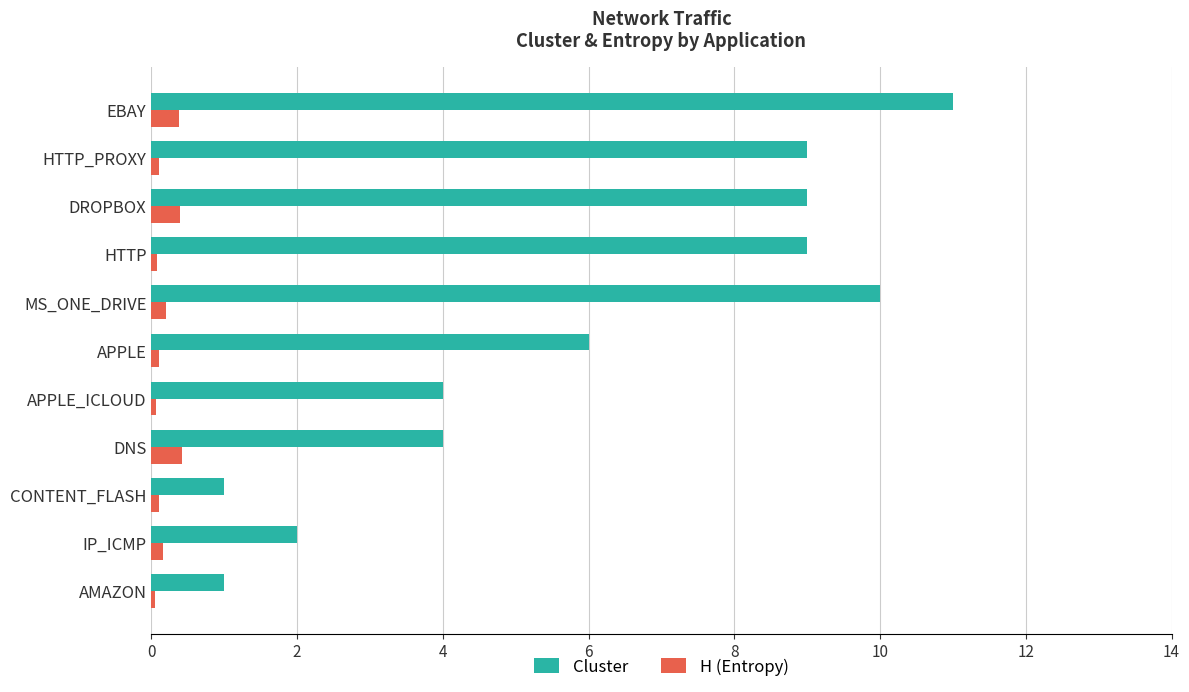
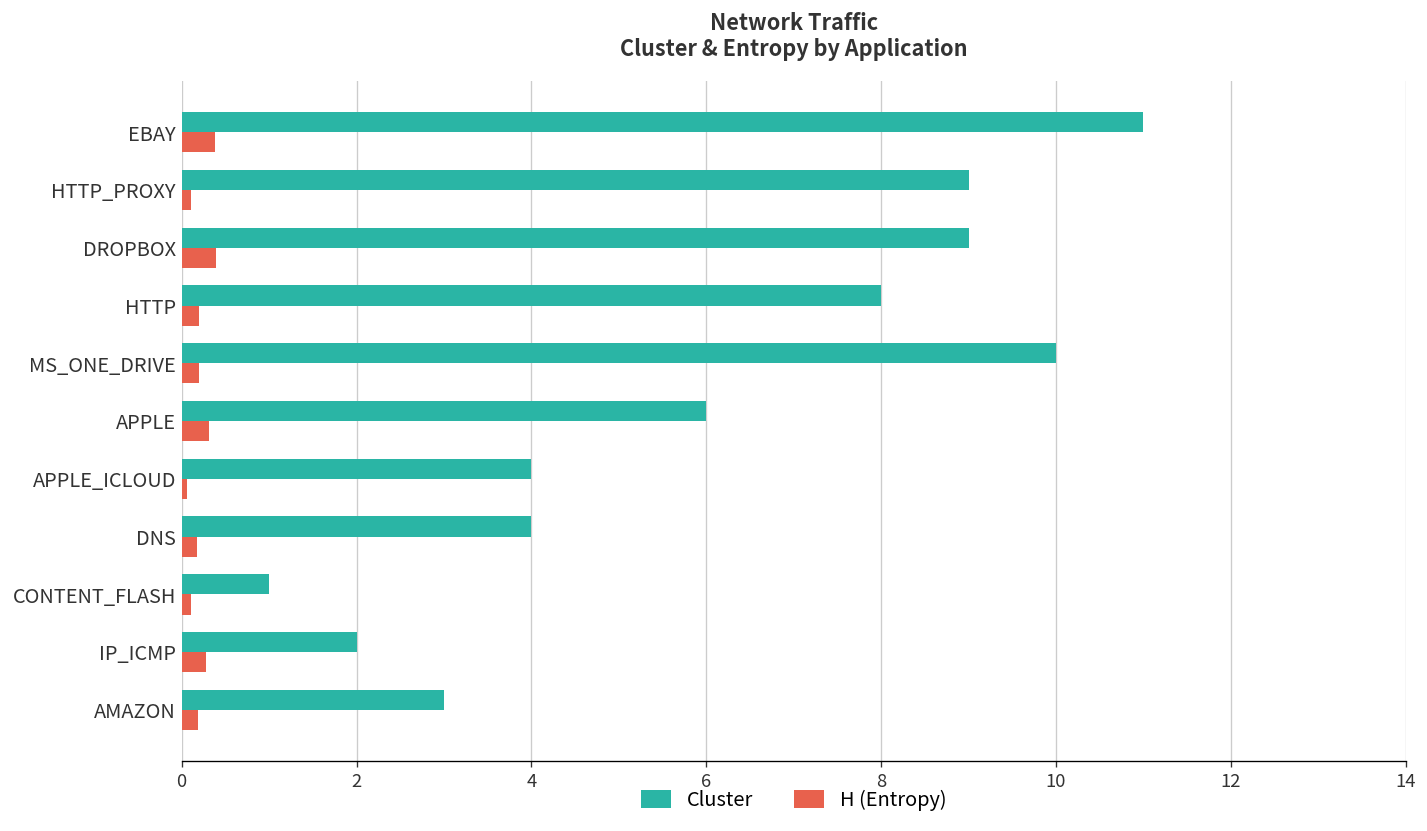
  {
    "Cluster": {
      "EBAY": 11,
      "HTTP_PROXY": 9,
      "DROPBOX": 9,
-     "HTTP": 9,
+     "HTTP": 8,
      "MS_ONE_DRIVE": 10,
      "APPLE": 6,
      "APPLE_ICLOUD": 4,
      "DNS": 4,
      "CONTENT_FLASH": 1,
      "IP_ICMP": 2,
-     "AMAZON": 1
+     "AMAZON": 3
    },
    "H (Entropy)": {
      "EBAY": 0.4,
      "HTTP_PROXY": 0.1,
      "DROPBOX": 0.4,
-     "HTTP": 0.1,
+     "HTTP": 0.2,
      "MS_ONE_DRIVE": 0.2,
-     "APPLE": 0.1,
+     "APPLE": 0.3,
      "APPLE_ICLOUD": 0.1,
-     "DNS": 0.4,
+     "DNS": 0.2,
      "CONTENT_FLASH": 0.1,
-     "IP_ICMP": 0.2,
-     "AMAZON": 0.1
+     "IP_ICMP": 0.3,
+     "AMAZON": 0.2
    }
  }
